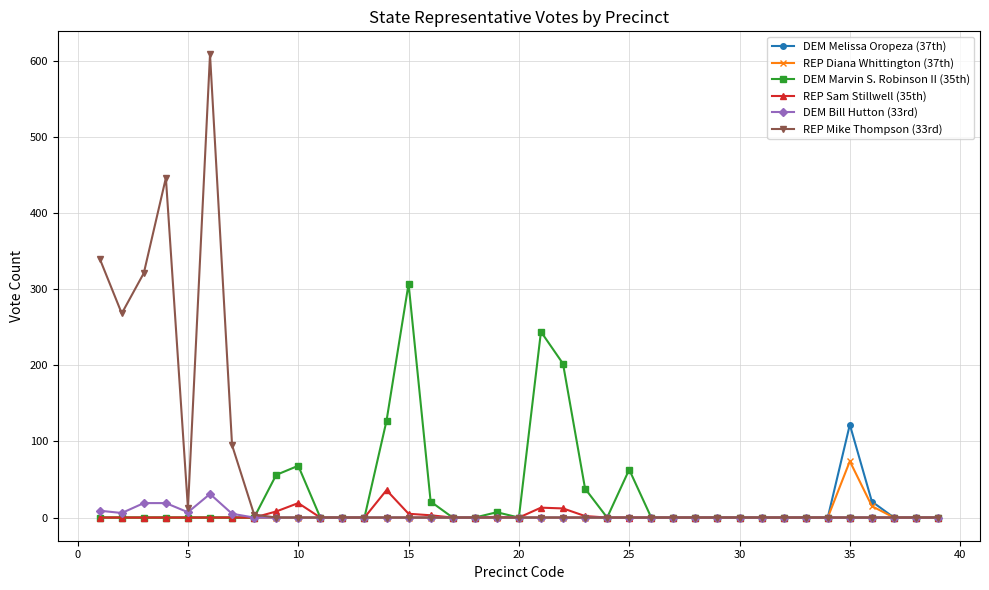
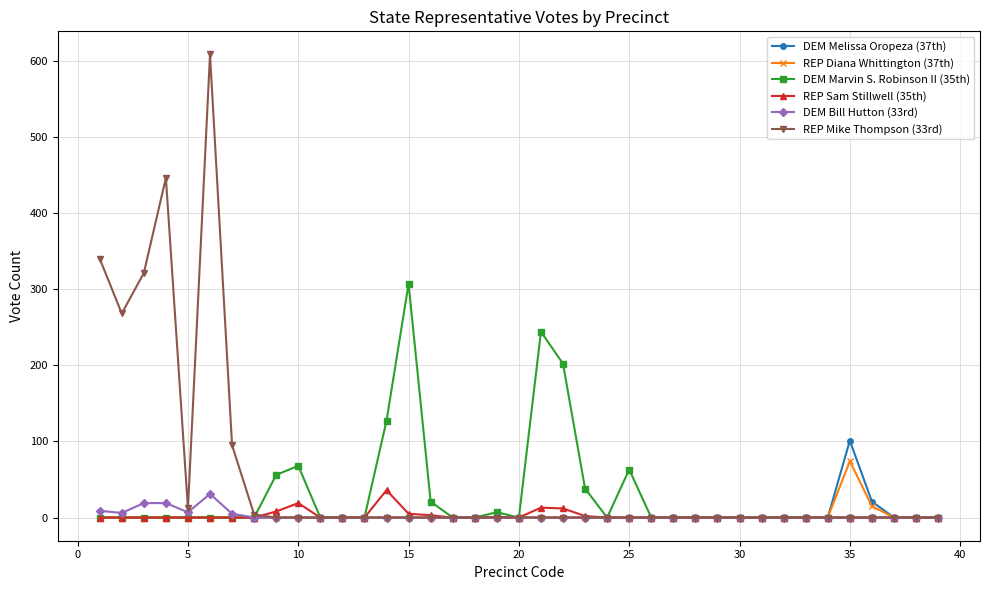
  {
    "DEM Melissa Oropeza (37th)": {
-     "35": 120
+     "35": 100
    },
    "REP Diana Whittington (37th)": {
      "35": 70
    },
    "DEM Marvin S. Robinson II (35th)": {
      "10": 70,
      "15": 310,
      "25": 60
    },
    "REP Sam Stillwell (35th)": {
      "10": 20,
      "15": 10
    },
    "DEM Bill Hutton (33rd)": {
      "5": 10
    },
    "REP Mike Thompson (33rd)": {
      "5": 10
    }
  }
